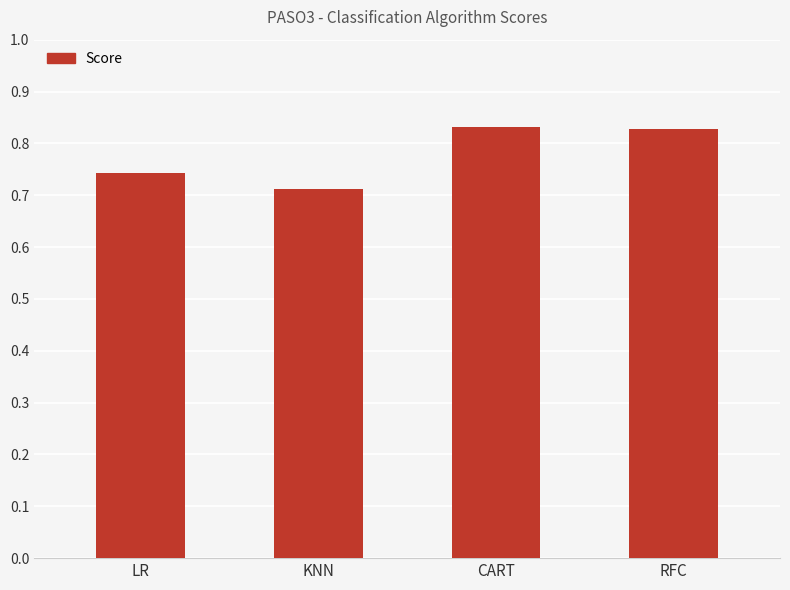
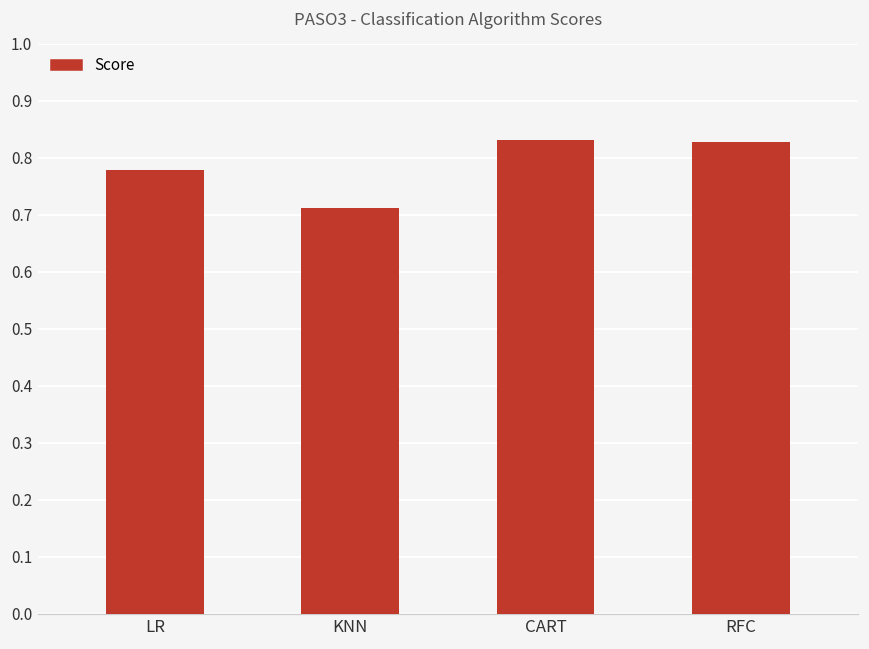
  {
-   "LR": 0.74,
+   "LR": 0.78,
    "KNN": 0.71,
    "CART": 0.83,
    "RFC": 0.83
  }
